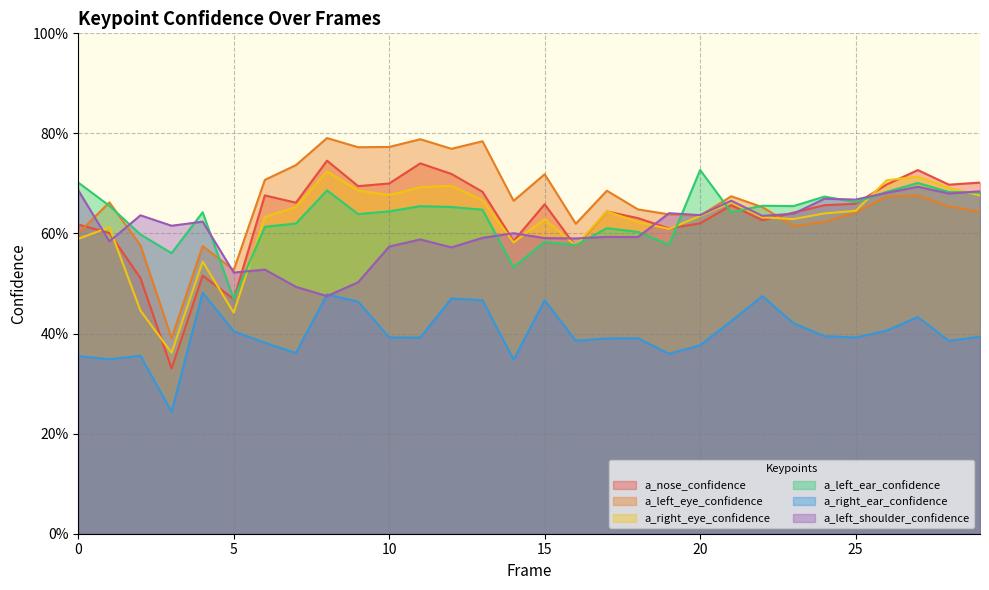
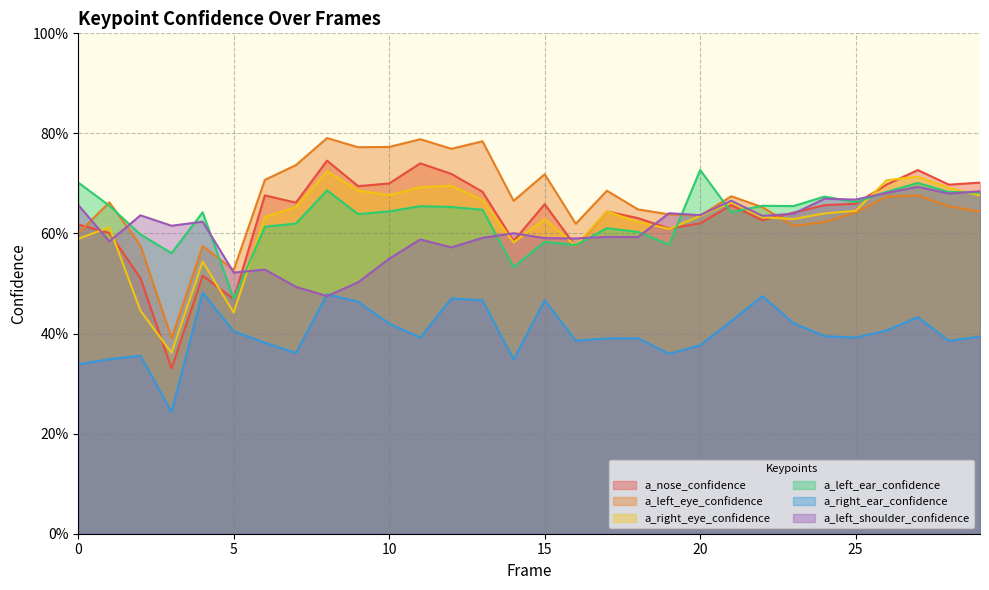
  {
    "a_left_ear_confidence": {
      "0": "70%",
      "10": "64%",
      "15": "58%",
      "20": "73%"
    },
    "a_right_ear_confidence": {
-     "0": "35%",
+     "0": "34%",
      "5": "40%",
-     "10": "39%",
+     "10": "42%",
      "15": "47%",
      "20": "38%",
      "25": "39%"
    },
    "a_left_shoulder_confidence": {
-     "0": "69%",
+     "0": "66%",
      "5": "52%",
-     "10": "57%",
+     "10": "55%",
      "15": "59%"
    }
  }
